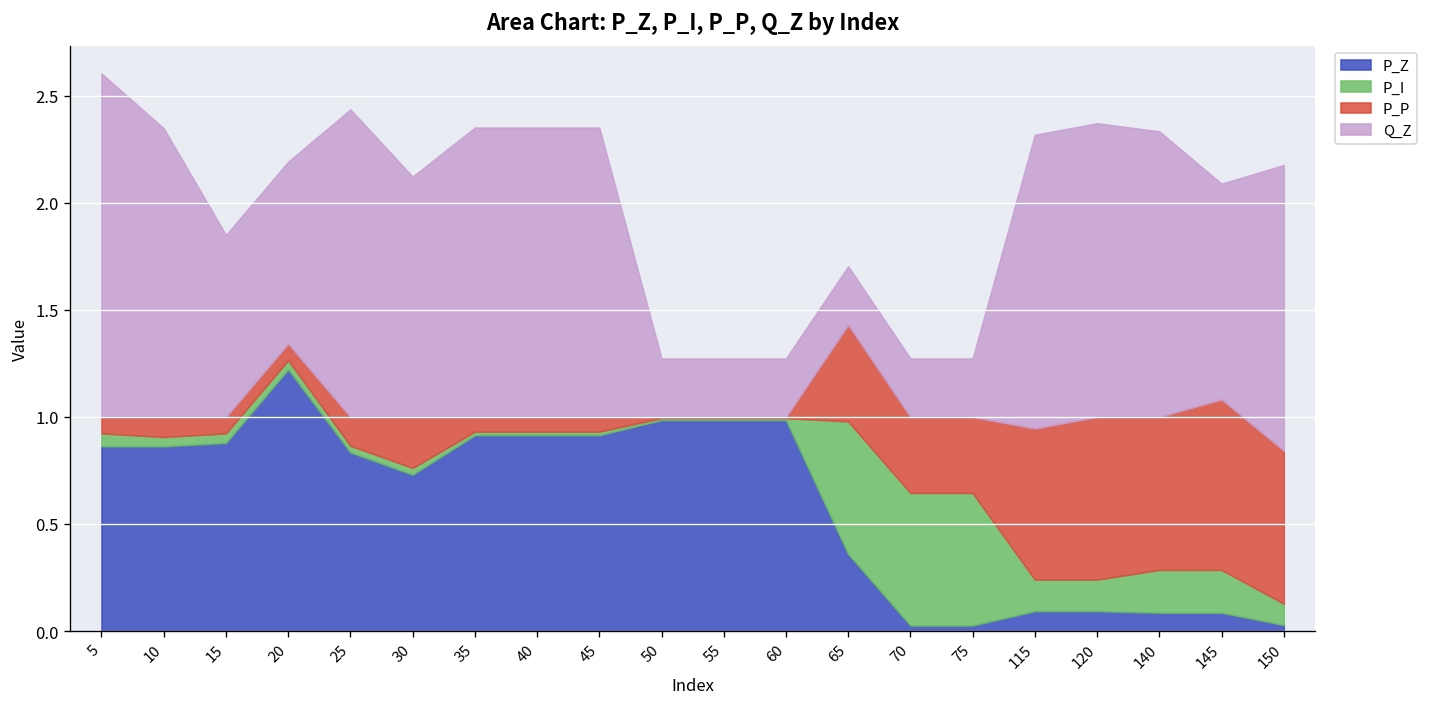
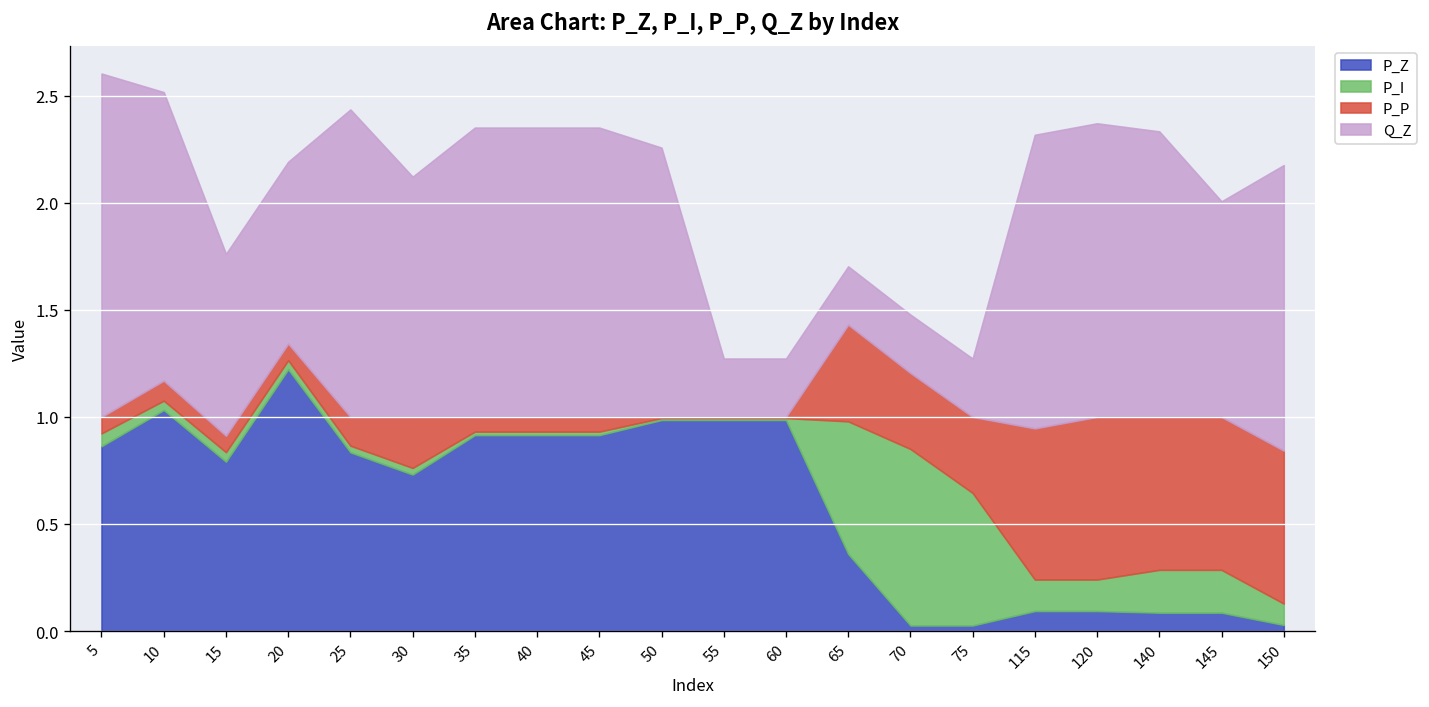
  {
    "P_Z": {
      "5": 0.86,
-     "10": 0.86,
-     "15": 0.88,
+     "10": 1.03,
+     "15": 0.79,
      "20": 1.22,
      "25": 0.83,
      "30": 0.73,
      "35": 0.91,
      "40": 0.91,
      "45": 0.91,
      "65": 0.36,
      "70": 0.03,
      "75": 0.03,
      "115": 0.09,
      "120": 0.09,
      "140": 0.09,
      "145": 0.09,
      "150": 0.03
    },
    "P_I": {
      "5": 0.06,
      "10": 0.04,
      "15": 0.04,
      "20": 0.04,
      "25": 0.03,
      "30": 0.03,
      "35": 0.02,
      "40": 0.02,
      "45": 0.02,
      "65": 0.62,
-     "70": 0.62,
+     "70": 0.82,
      "75": 0.62,
      "115": 0.15,
      "120": 0.15,
      "140": 0.20,
      "145": 0.20,
      "150": 0.10
    },
    "P_P": {
      "5": 0.08,
      "10": 0.09,
      "15": 0.08,
      "20": 0.08,
      "25": 0.13,
      "30": 0.24,
      "35": 0.07,
      "40": 0.07,
      "45": 0.07,
      "65": 0.45,
      "70": 0.35,
      "75": 0.35,
      "115": 0.71,
      "120": 0.76,
      "140": 0.71,
-     "145": 0.80,
+     "145": 0.71,
      "150": 0.71
    },
    "Q_Z": {
      "5": 1.60,
      "10": 1.35,
      "15": 0.85,
      "20": 0.85,
      "25": 1.44,
      "30": 1.12,
      "35": 1.35,
      "40": 1.35,
      "45": 1.35,
-     "50": 0.27,
+     "50": 1.26,
      "55": 0.27,
      "60": 0.27,
      "65": 0.27,
      "70": 0.27,
      "75": 0.27,
      "115": 1.37,
      "120": 1.37,
      "140": 1.33,
      "145": 1.01,
      "150": 1.33
    }
  }
